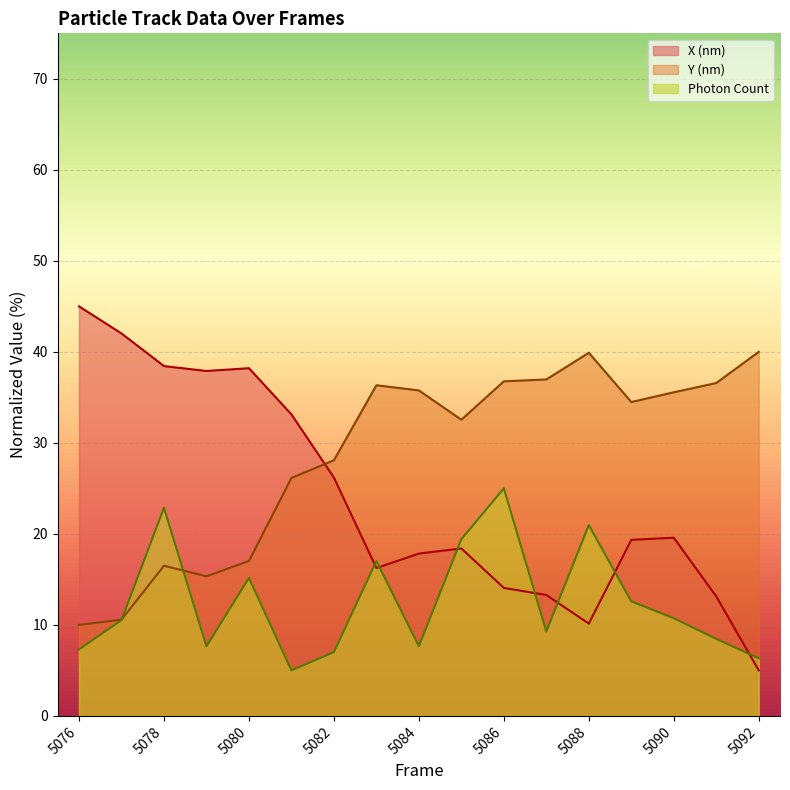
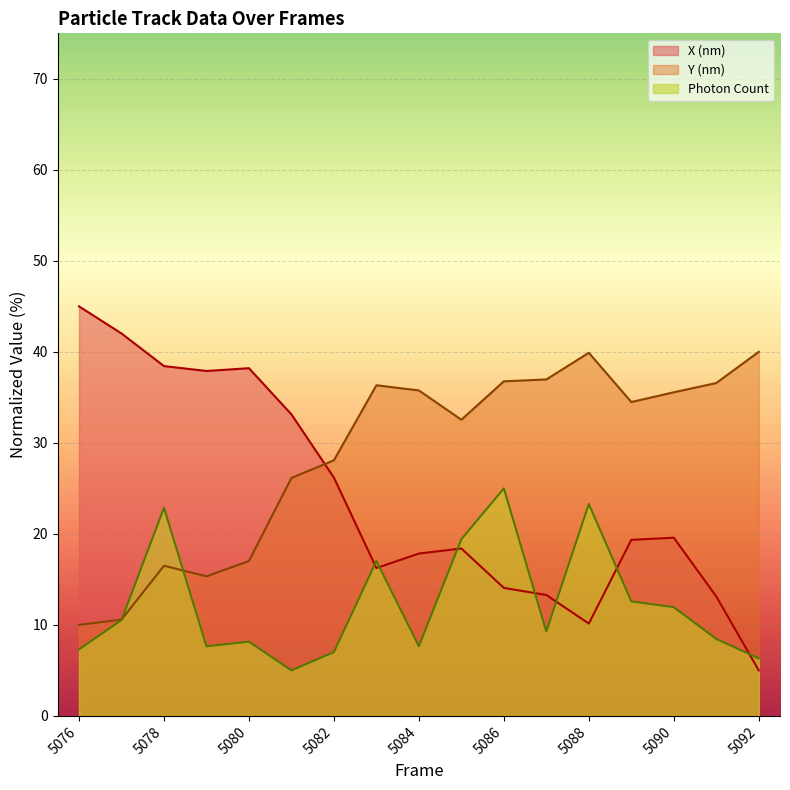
  {
    "Photon Count": {
      "5076": 7,
      "5078": 23,
-     "5080": 15,
+     "5080": 8,
      "5082": 7,
      "5084": 8,
      "5086": 25,
-     "5088": 21,
-     "5090": 11,
+     "5088": 23,
+     "5090": 12,
      "5092": 6
    }
  }
